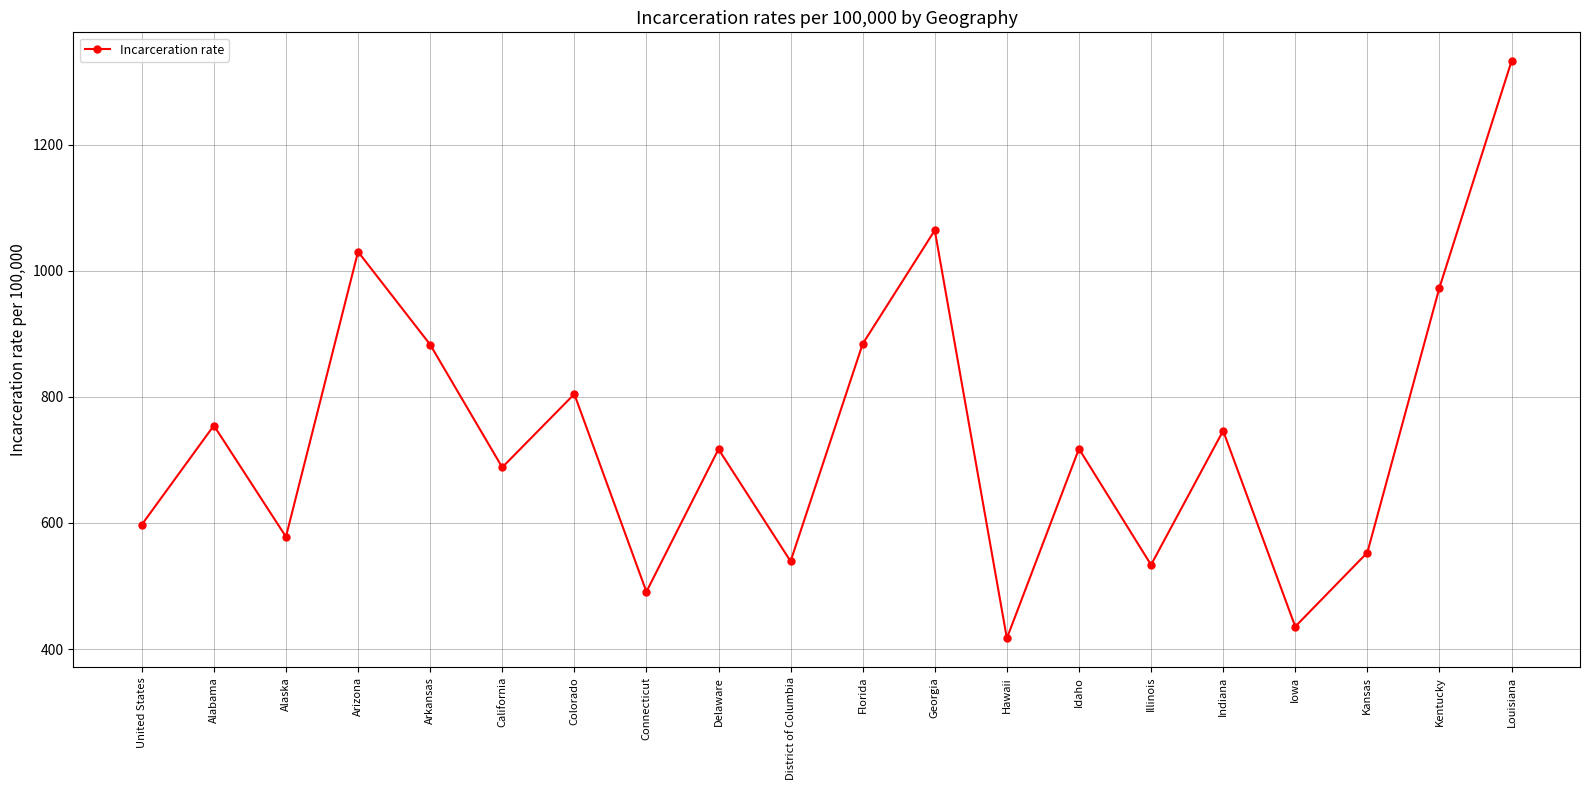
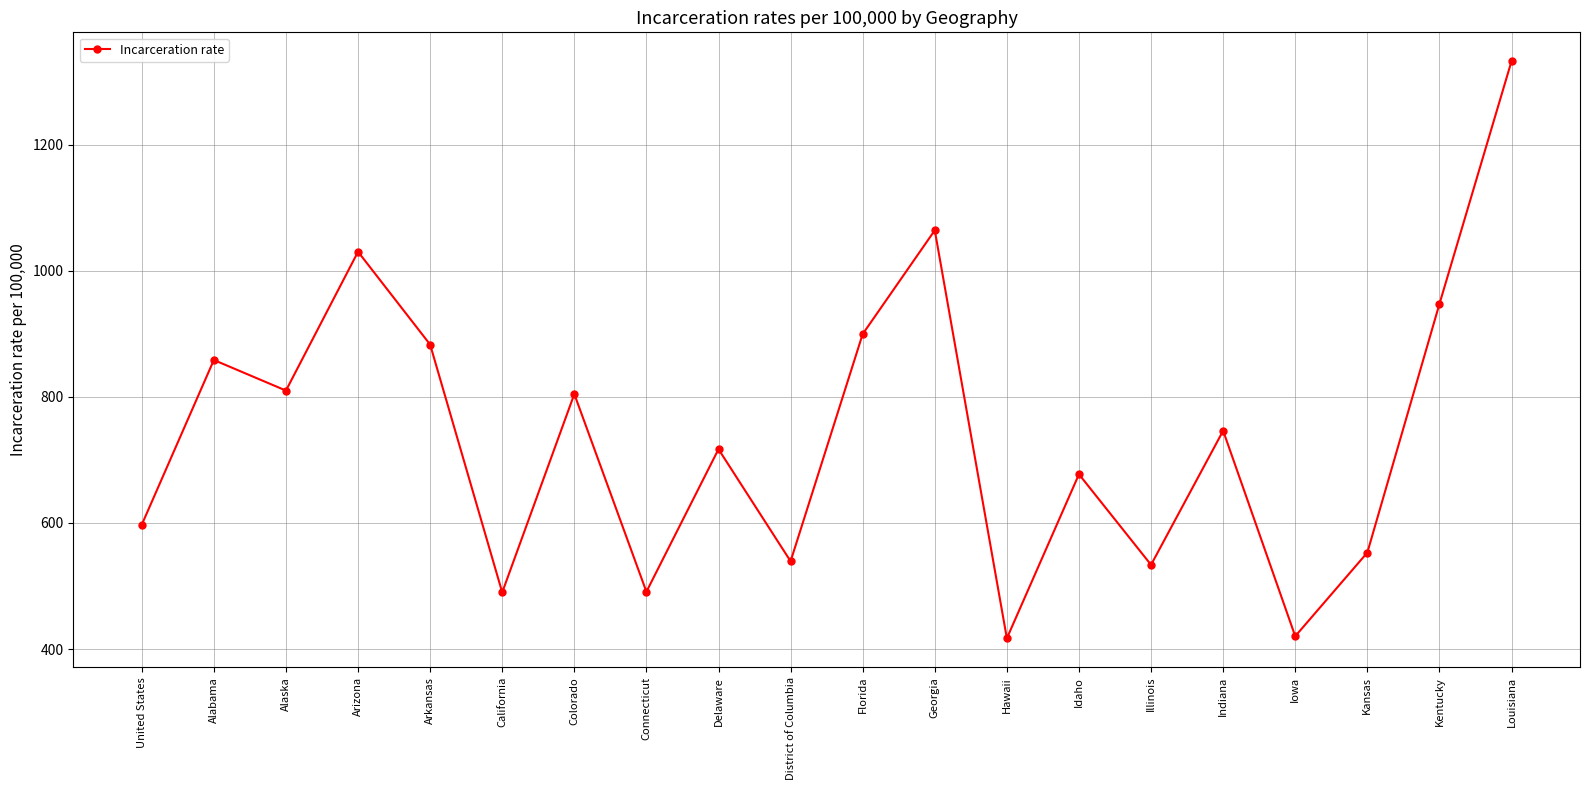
  {
    "United States": 600,
-   "Alabama": 750,
-   "Alaska": 580,
+   "Alabama": 860,
+   "Alaska": 810,
    "Arizona": 1030,
    "Arkansas": 880,
-   "California": 690,
+   "California": 490,
    "Colorado": 800,
    "Connecticut": 490,
    "Delaware": 720,
    "District of Columbia": 540,
-   "Florida": 880,
+   "Florida": 900,
    "Georgia": 1060,
    "Hawaii": 420,
-   "Idaho": 720,
+   "Idaho": 680,
    "Illinois": 530,
    "Indiana": 750,
-   "Iowa": 440,
+   "Iowa": 420,
    "Kansas": 550,
-   "Kentucky": 970,
+   "Kentucky": 950,
    "Louisiana": 1330
  }
